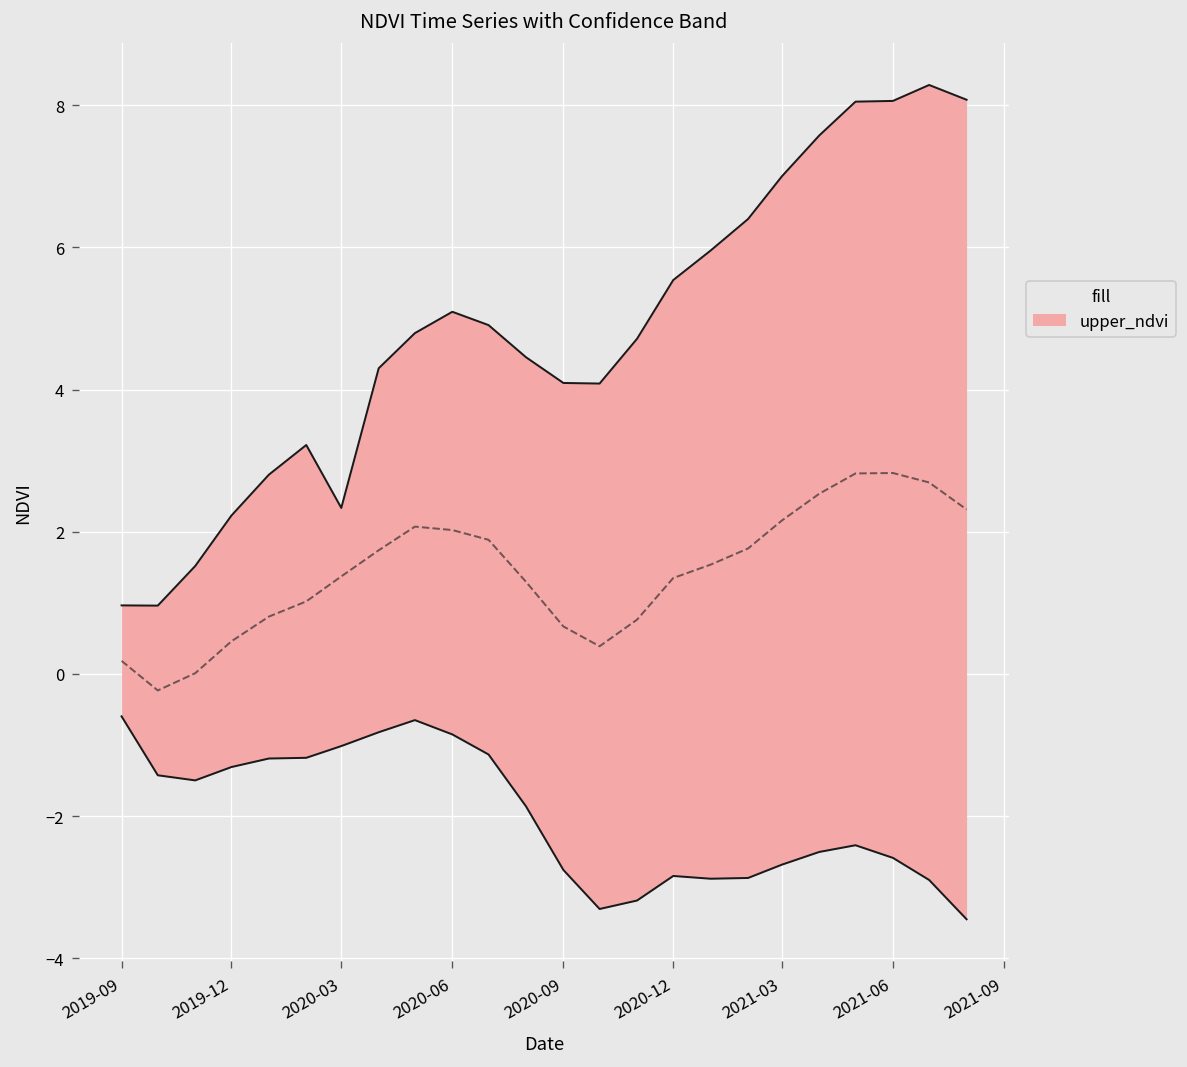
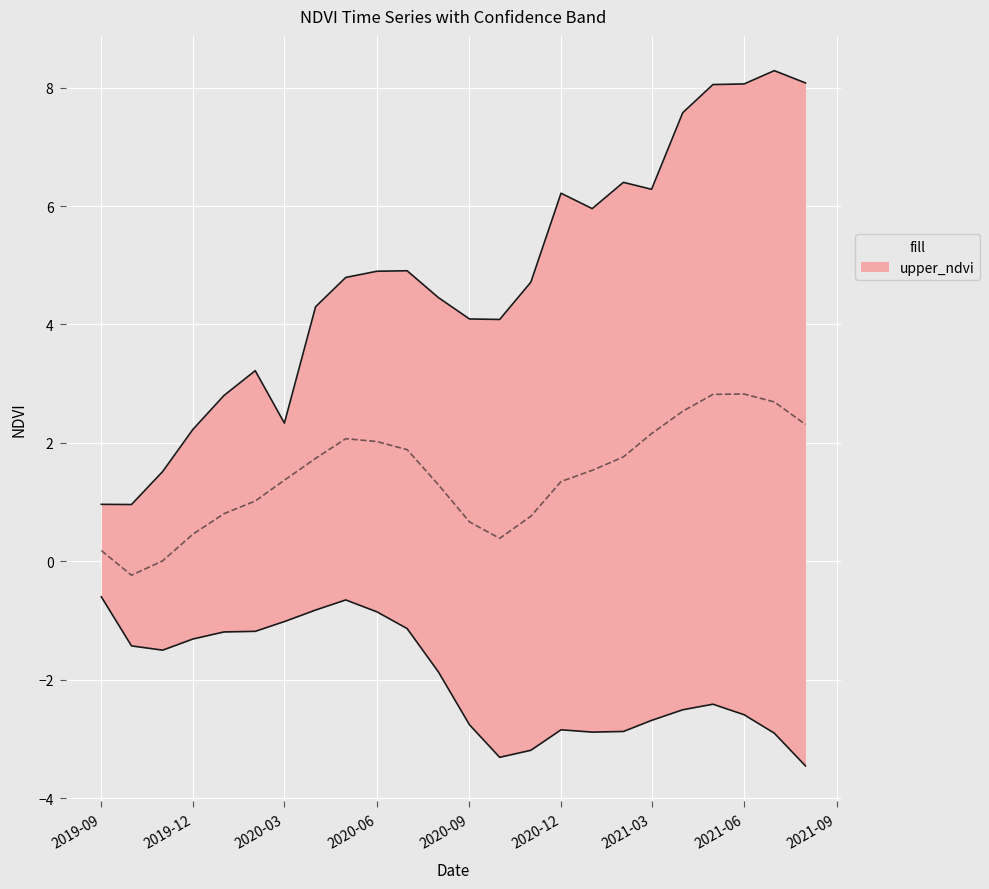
  {
    "upper_ndvi": {
      "2019-09": 1.0,
      "2019-12": 2.2,
      "2020-03": 2.3,
-     "2020-06": 5.1,
+     "2020-06": 4.9,
      "2020-09": 4.1,
-     "2020-12": 5.5,
-     "2021-03": 7.0,
+     "2020-12": 6.2,
+     "2021-03": 6.3,
      "2021-06": 8.1
    }
  }
